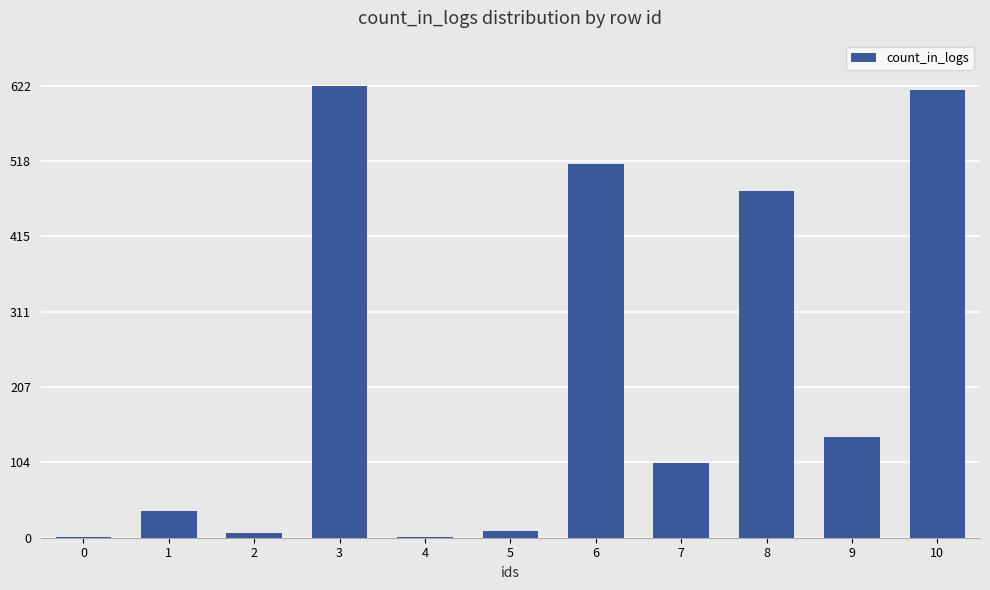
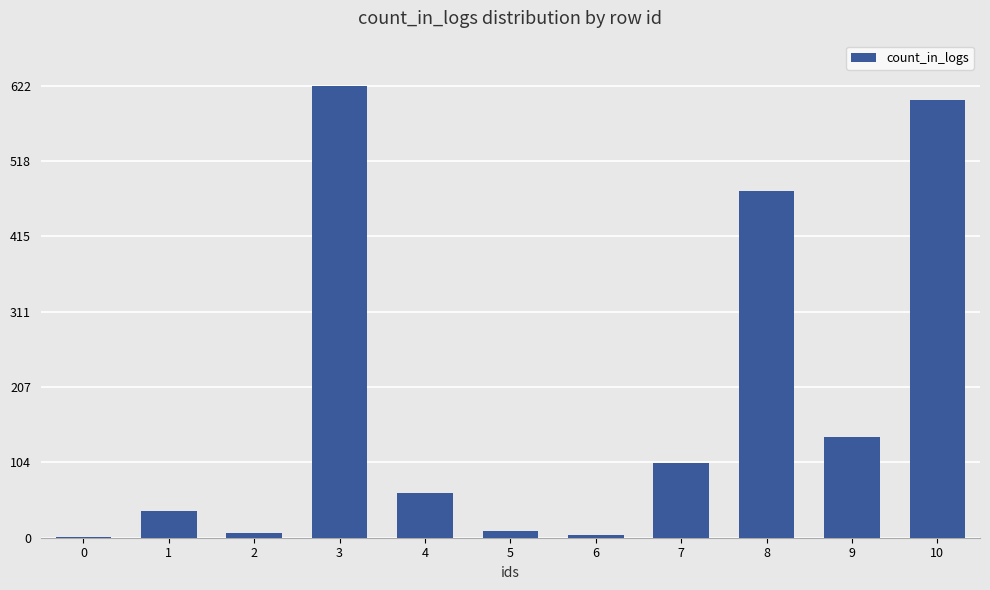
  {
    "1": 40,
    "2": 10,
    "3": 620,
-   "4": 0,
+   "4": 60,
    "5": 10,
-   "6": 520,
+   "6": 0,
    "7": 100,
    "8": 480,
    "9": 140,
-   "10": 620
+   "10": 600
  }
